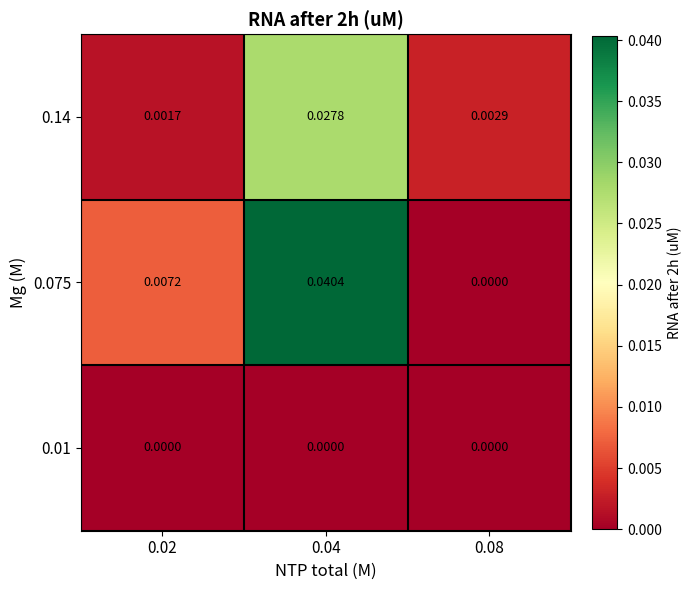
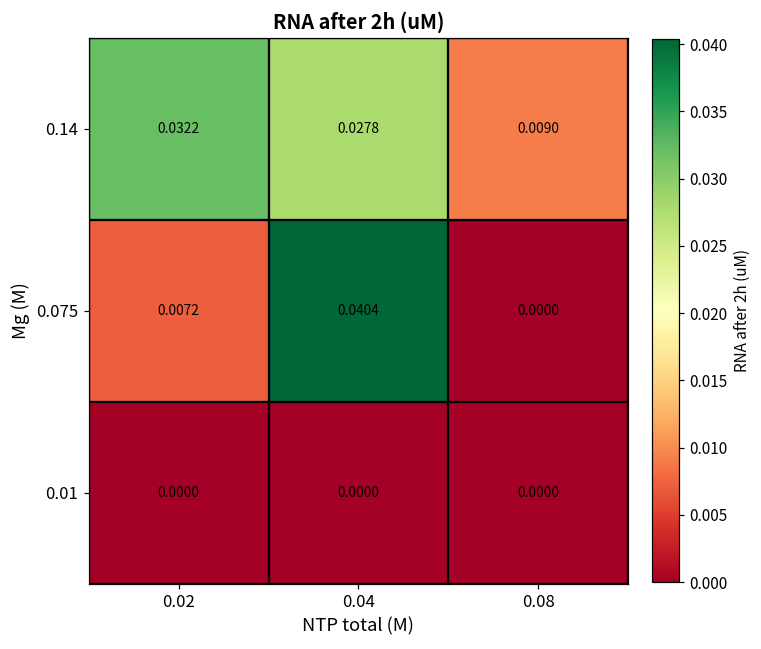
  {
    "0.14": {
-     "0.02": 0.0017,
+     "0.02": 0.0322,
      "0.04": 0.0278,
-     "0.08": 0.0029
+     "0.08": 0.0090
    },
    "0.075": {
      "0.02": 0.0072,
      "0.04": 0.0404,
      "0.08": 0.0000
    },
    "0.01": {
      "0.02": 0.0000,
      "0.04": 0.0000,
      "0.08": 0.0000
    }
  }
